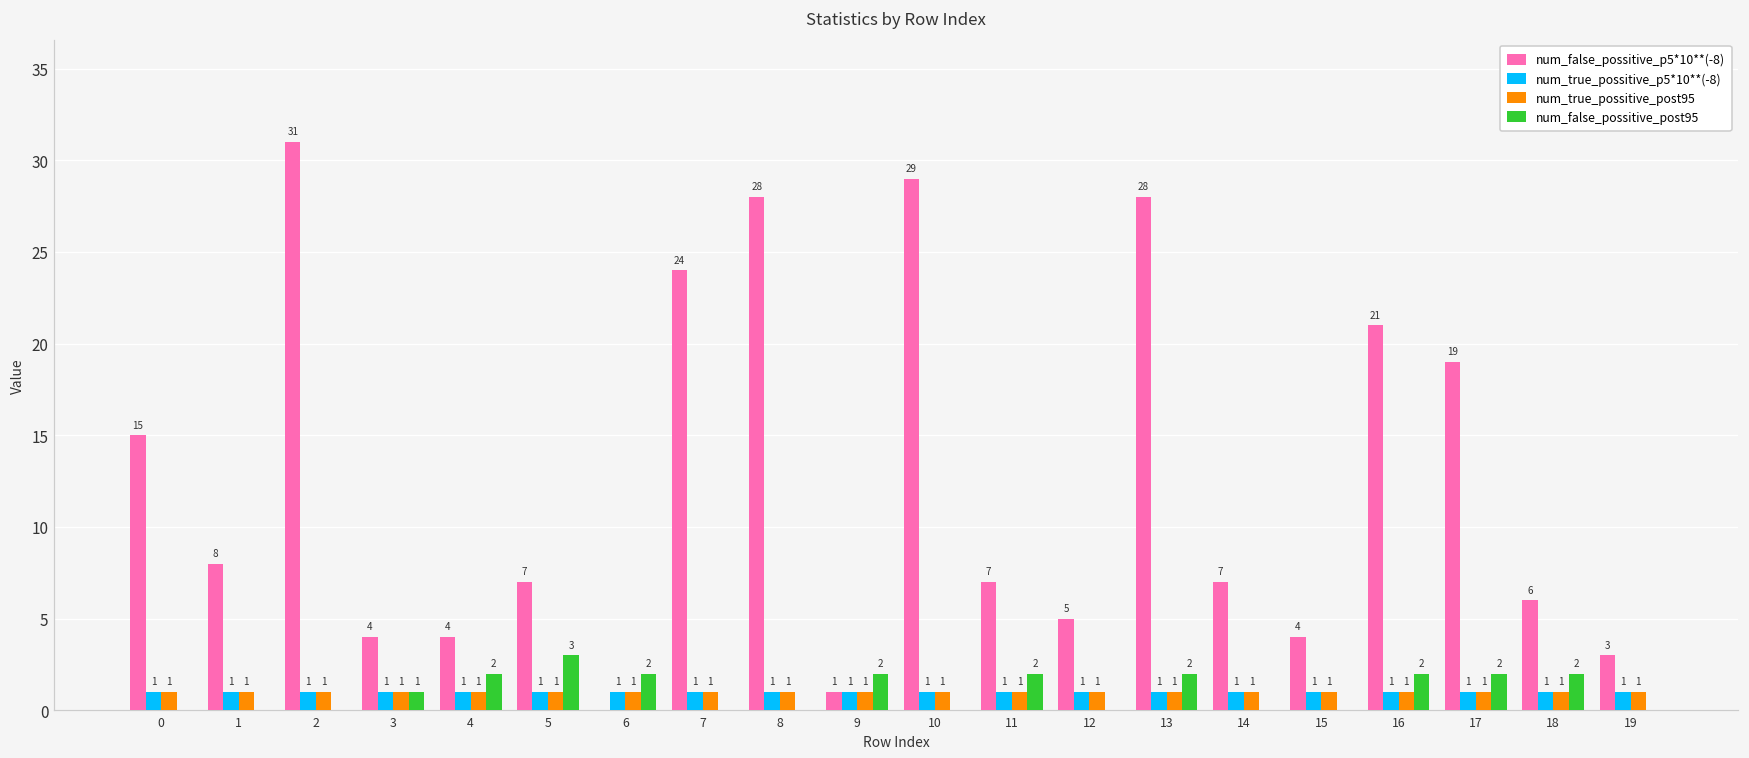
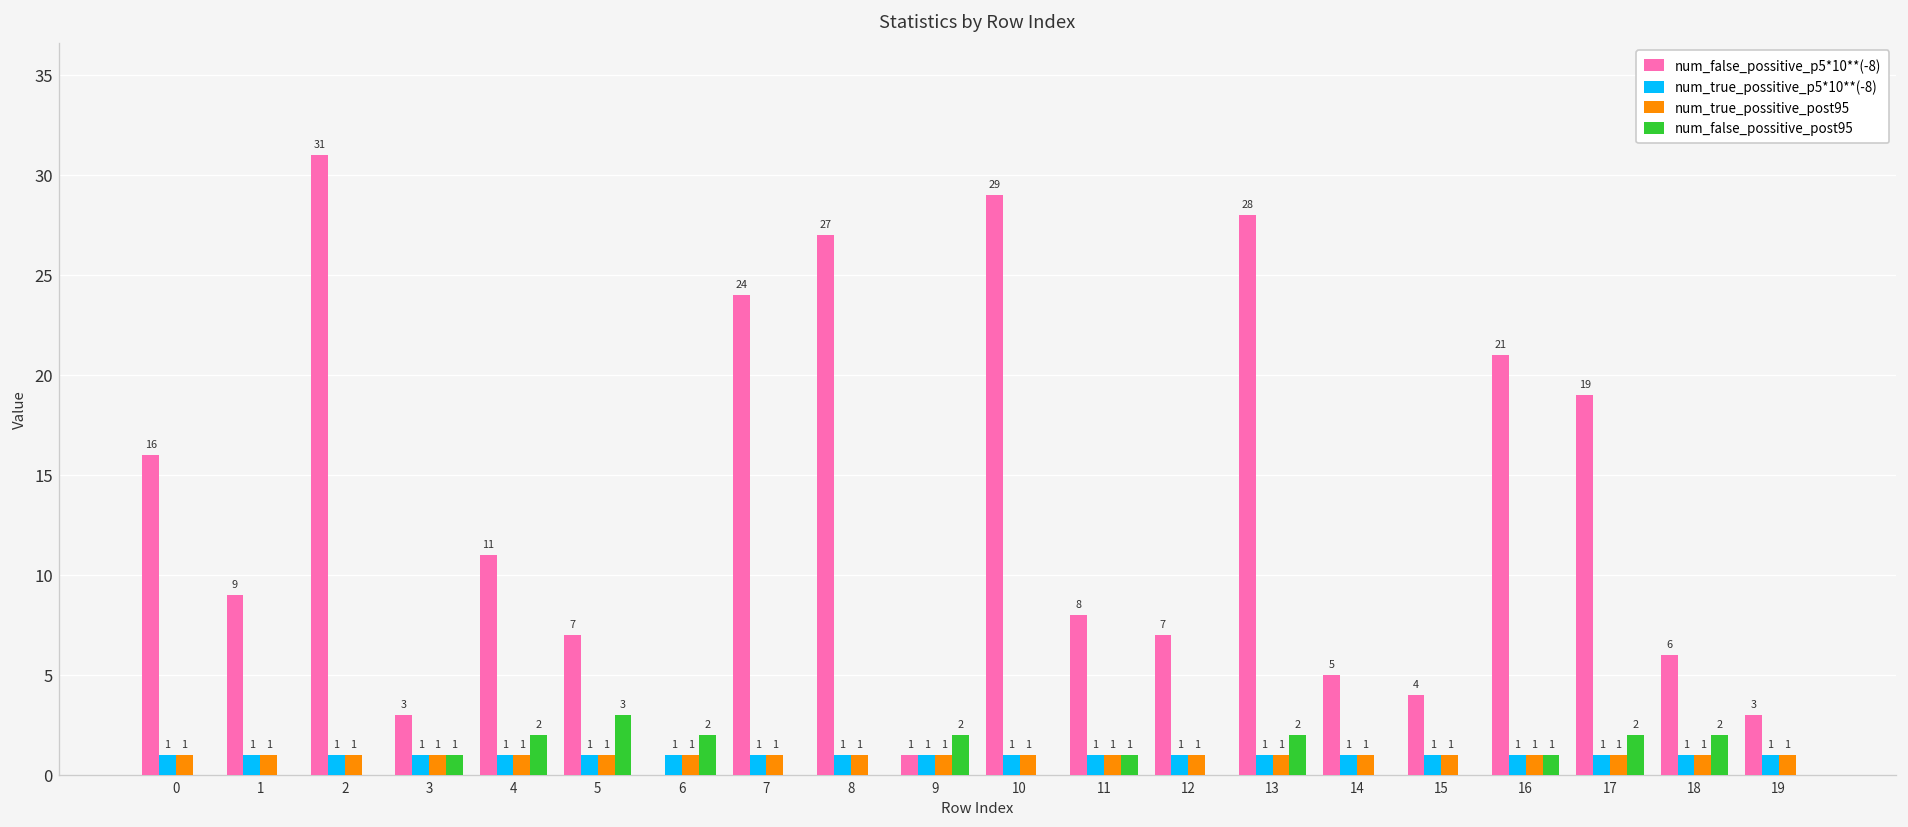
  {
    "num_false_possitive_p5*10**(-8)": {
-     "0": 15,
-     "1": 8,
+     "0": 16,
+     "1": 9,
      "2": 31,
-     "3": 4,
-     "4": 4,
+     "3": 3,
+     "4": 11,
      "5": 7,
      "7": 24,
-     "8": 28,
+     "8": 27,
      "9": 1,
      "10": 29,
-     "11": 7,
-     "12": 5,
+     "11": 8,
+     "12": 7,
      "13": 28,
-     "14": 7,
+     "14": 5,
      "15": 4,
      "16": 21,
      "17": 19,
      "18": 6,
      "19": 3
    },
    "num_true_possitive_p5*10**(-8)": {
      "0": 1,
      "1": 1,
      "2": 1,
      "3": 1,
      "4": 1,
      "5": 1,
      "6": 1,
      "7": 1,
      "8": 1,
      "9": 1,
      "10": 1,
      "11": 1,
      "12": 1,
      "13": 1,
      "14": 1,
      "15": 1,
      "16": 1,
      "17": 1,
      "18": 1,
      "19": 1
    },
    "num_true_possitive_post95": {
      "0": 1,
      "1": 1,
      "2": 1,
      "3": 1,
      "4": 1,
      "5": 1,
      "6": 1,
      "7": 1,
      "8": 1,
      "9": 1,
      "10": 1,
      "11": 1,
      "12": 1,
      "13": 1,
      "14": 1,
      "15": 1,
      "16": 1,
      "17": 1,
      "18": 1,
      "19": 1
    },
    "num_false_possitive_post95": {
      "3": 1,
      "4": 2,
      "5": 3,
      "6": 2,
      "9": 2,
-     "11": 2,
+     "11": 1,
      "13": 2,
-     "16": 2,
+     "16": 1,
      "17": 2,
      "18": 2
    }
  }
